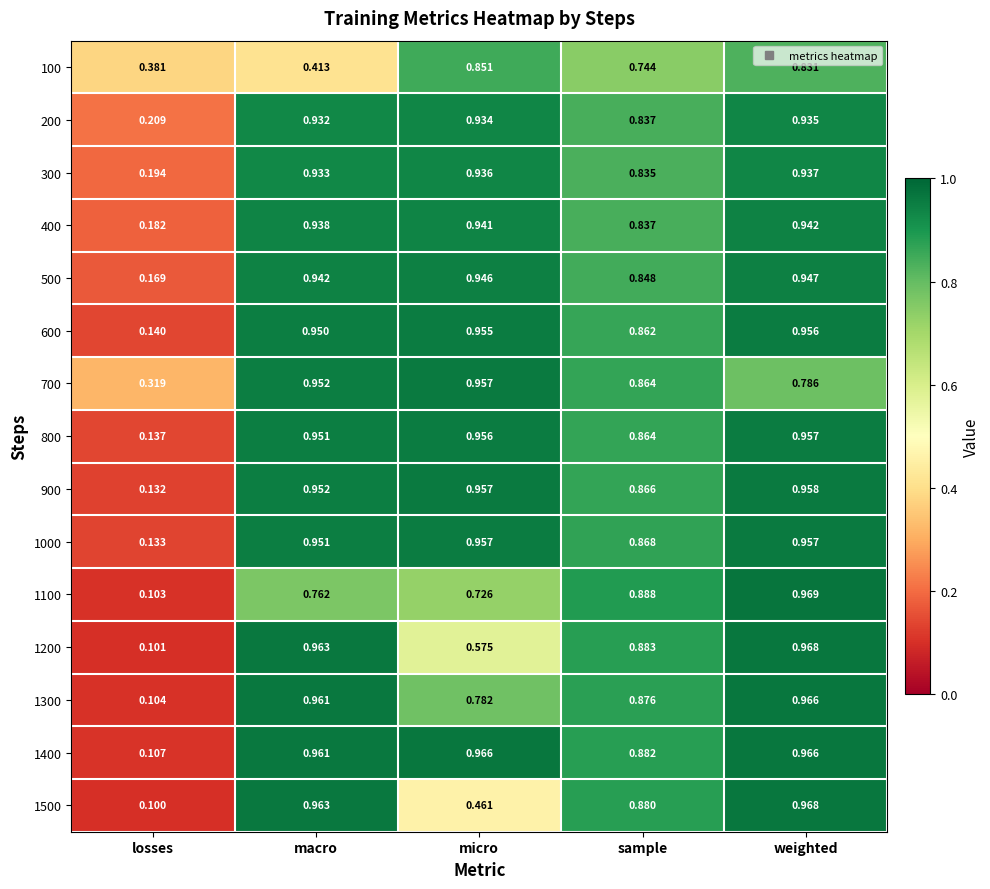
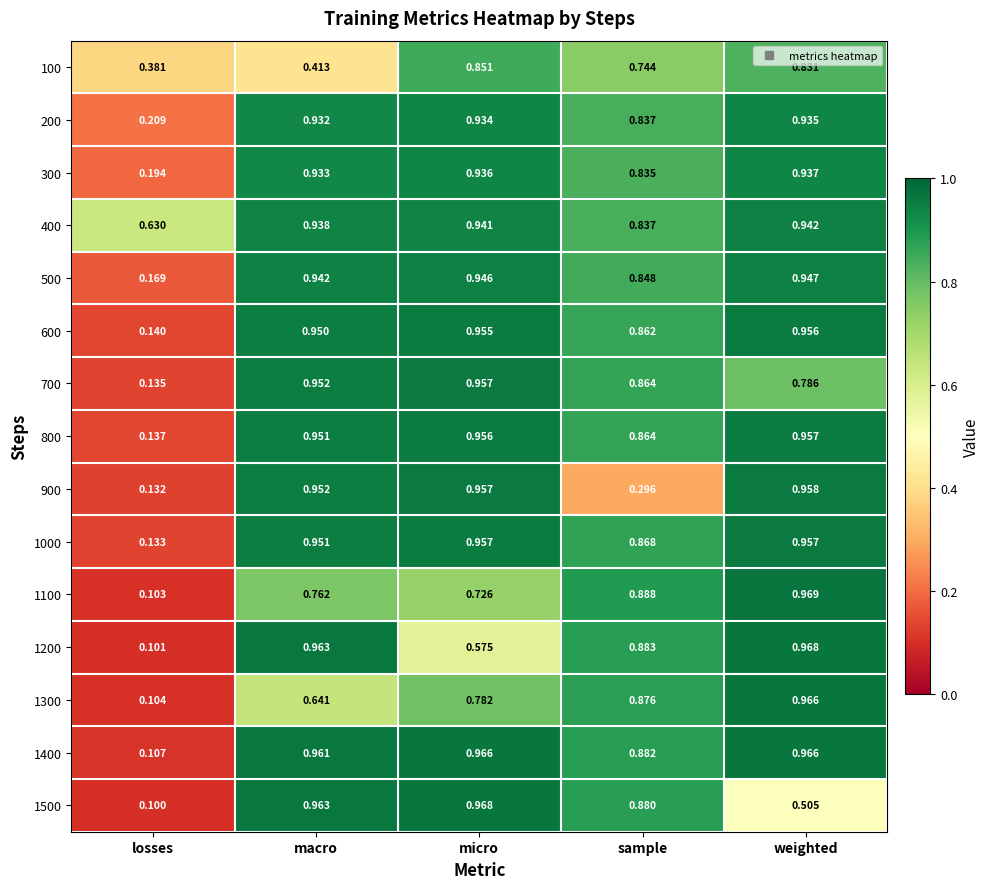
  {
    "100": {
      "losses": 0.381,
      "macro": 0.413,
      "micro": 0.851,
      "sample": 0.744
    },
    "200": {
      "losses": 0.209,
      "macro": 0.932,
      "micro": 0.934,
      "sample": 0.837,
      "weighted": 0.935
    },
    "300": {
      "losses": 0.194,
      "macro": 0.933,
      "micro": 0.936,
      "sample": 0.835,
      "weighted": 0.937
    },
    "400": {
-     "losses": 0.182,
+     "losses": 0.630,
      "macro": 0.938,
      "micro": 0.941,
      "sample": 0.837,
      "weighted": 0.942
    },
    "500": {
      "losses": 0.169,
      "macro": 0.942,
      "micro": 0.946,
      "sample": 0.848,
      "weighted": 0.947
    },
    "600": {
      "losses": 0.140,
      "macro": 0.950,
      "micro": 0.955,
      "sample": 0.862,
      "weighted": 0.956
    },
    "700": {
-     "losses": 0.319,
+     "losses": 0.135,
      "macro": 0.952,
      "micro": 0.957,
      "sample": 0.864,
      "weighted": 0.786
    },
    "800": {
      "losses": 0.137,
      "macro": 0.951,
      "micro": 0.956,
      "sample": 0.864,
      "weighted": 0.957
    },
    "900": {
      "losses": 0.132,
      "macro": 0.952,
      "micro": 0.957,
-     "sample": 0.866,
+     "sample": 0.296,
      "weighted": 0.958
    },
    "1000": {
      "losses": 0.133,
      "macro": 0.951,
      "micro": 0.957,
      "sample": 0.868,
      "weighted": 0.957
    },
    "1100": {
      "losses": 0.103,
      "macro": 0.762,
      "micro": 0.726,
      "sample": 0.888,
      "weighted": 0.969
    },
    "1200": {
      "losses": 0.101,
      "macro": 0.963,
      "micro": 0.575,
      "sample": 0.883,
      "weighted": 0.968
    },
    "1300": {
      "losses": 0.104,
-     "macro": 0.961,
+     "macro": 0.641,
      "micro": 0.782,
      "sample": 0.876,
      "weighted": 0.966
    },
    "1400": {
      "losses": 0.107,
      "macro": 0.961,
      "micro": 0.966,
      "sample": 0.882,
      "weighted": 0.966
    },
    "1500": {
      "losses": 0.100,
      "macro": 0.963,
-     "micro": 0.461,
+     "micro": 0.968,
      "sample": 0.880,
-     "weighted": 0.968
+     "weighted": 0.505
    }
  }
